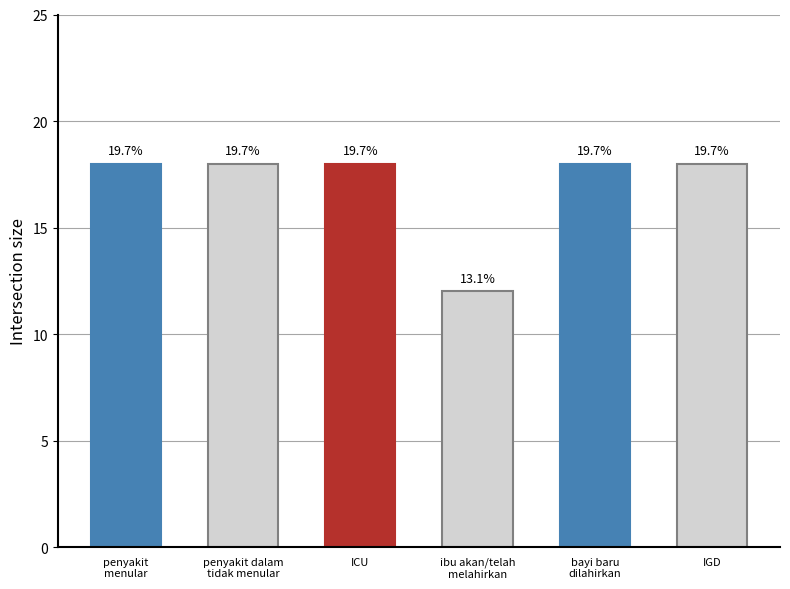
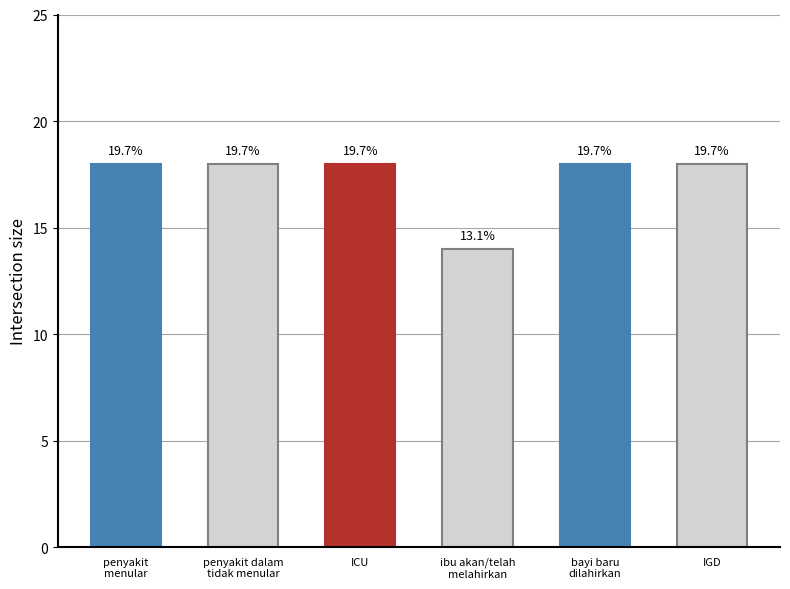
  {
-   "ibu akan/telah melahirkan": 12
+   "ibu akan/telah melahirkan": 14
  }
